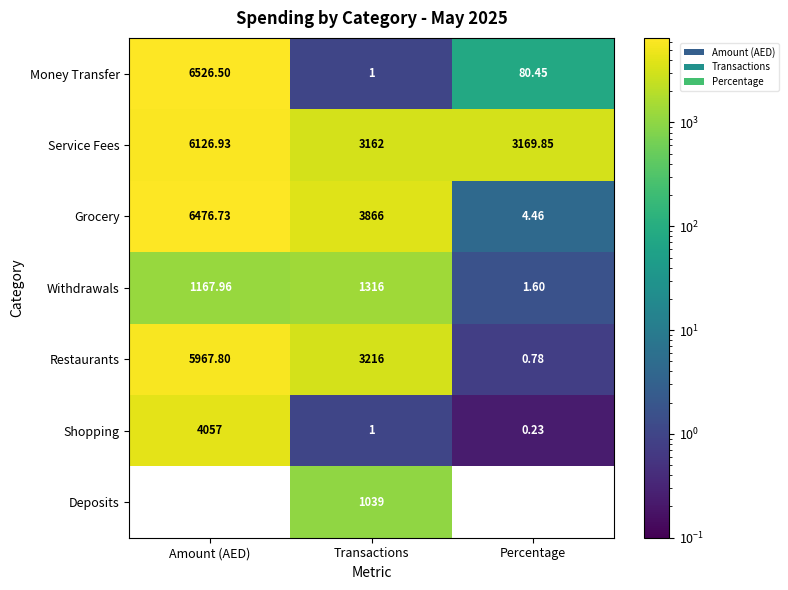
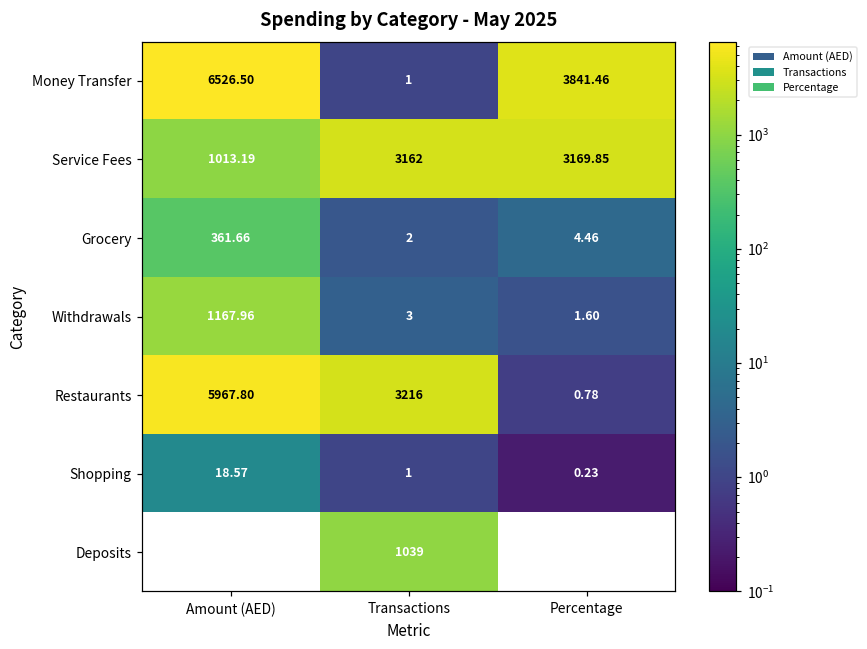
  {
    "Money Transfer": {
      "Amount (AED)": 6526.50,
      "Transactions": 1,
-     "Percentage": 80.45
+     "Percentage": 3841.46
    },
    "Service Fees": {
-     "Amount (AED)": 6126.93,
+     "Amount (AED)": 1013.19,
      "Transactions": 3162,
      "Percentage": 3169.85
    },
    "Grocery": {
-     "Amount (AED)": 6476.73,
-     "Transactions": 3866,
+     "Amount (AED)": 361.66,
+     "Transactions": 2,
      "Percentage": 4.46
    },
    "Withdrawals": {
      "Amount (AED)": 1167.96,
-     "Transactions": 1316,
+     "Transactions": 3,
      "Percentage": 1.60
    },
    "Restaurants": {
      "Amount (AED)": 5967.80,
      "Transactions": 3216,
      "Percentage": 0.78
    },
    "Shopping": {
-     "Amount (AED)": 4057,
+     "Amount (AED)": 18.57,
      "Transactions": 1,
      "Percentage": 0.23
    },
    "Deposits": {
      "Transactions": 1039
    }
  }
